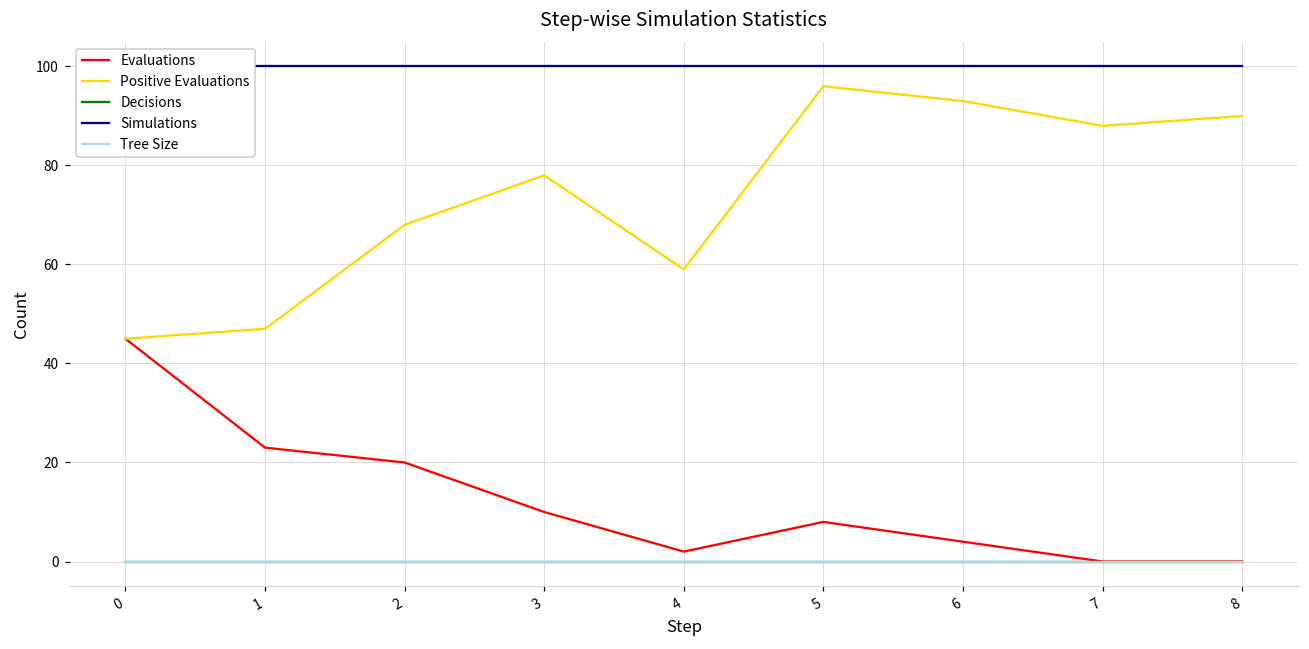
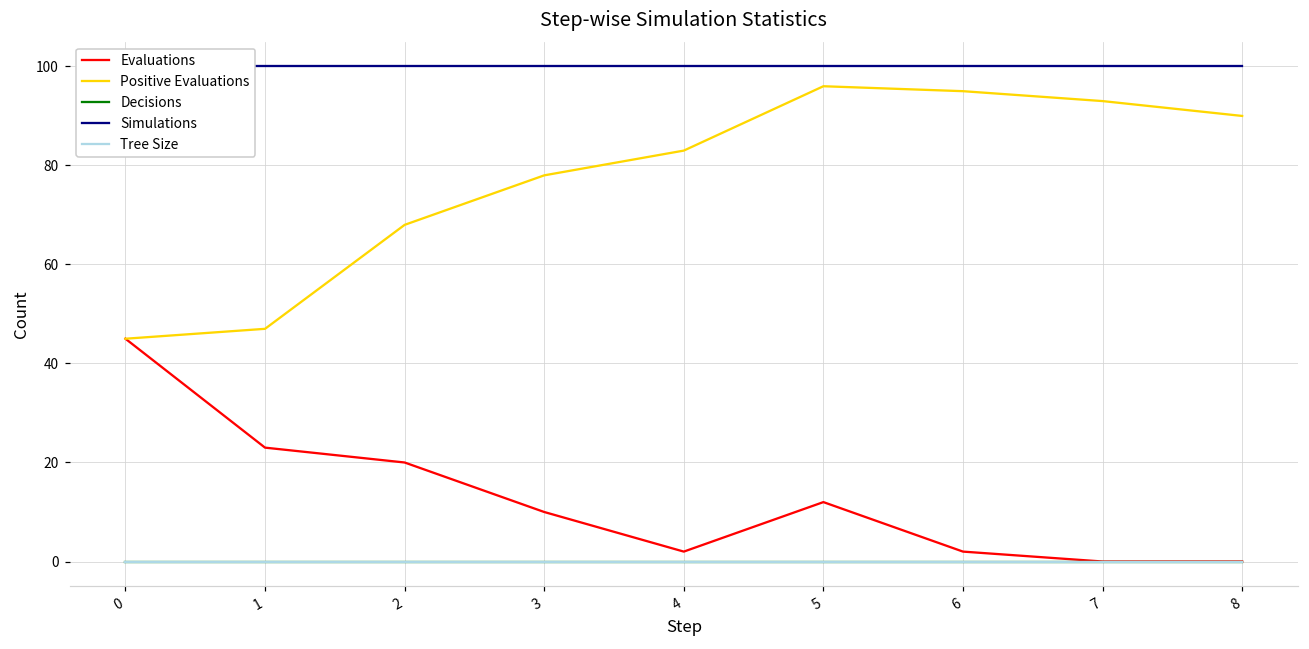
  {
    "Evaluations": {
      "1": 23,
      "2": 20,
      "3": 10,
      "4": 2,
-     "5": 8,
-     "6": 4
+     "5": 12,
+     "6": 2
    },
    "Positive Evaluations": {
      "1": 47,
      "2": 68,
      "3": 78,
-     "4": 59,
+     "4": 83,
      "5": 96,
-     "6": 93,
-     "7": 88,
+     "6": 95,
+     "7": 93,
      "8": 90
    },
    "Tree Size": {
      "0": 0,
      "1": 0,
      "2": 0,
      "3": 0,
      "4": 0,
      "5": 0,
      "6": 0
    },
    "Simulations": {
      "1": 100,
      "2": 100,
      "3": 100,
      "4": 100,
      "5": 100,
      "6": 100,
      "7": 100,
      "8": 100
    }
  }
